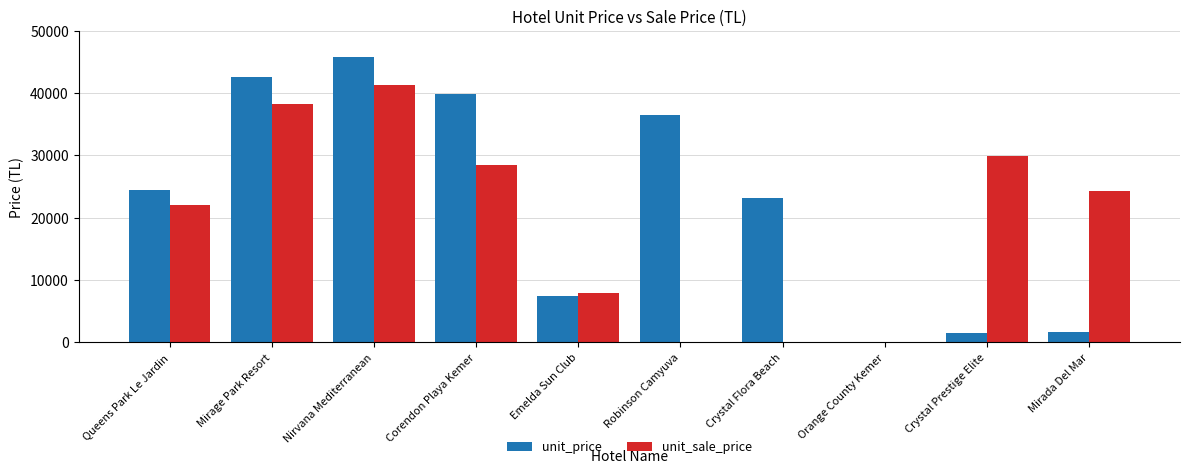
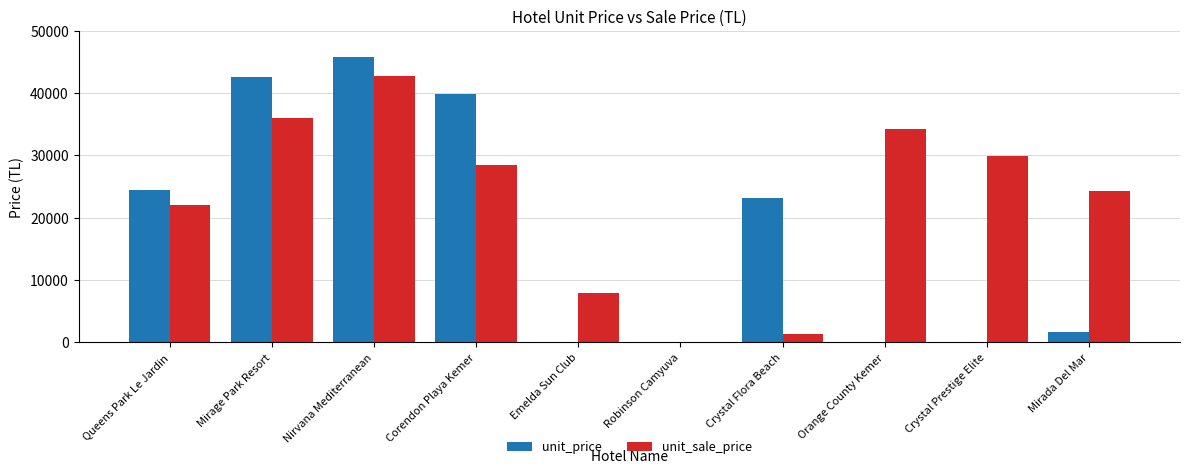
  {
    "unit_price": {
      "Queens Park Le Jardin": 25000,
      "Mirage Park Resort": 43000,
      "Nirvana Mediterranean": 46000,
      "Corendon Playa Kemer": 40000,
-     "Emelda Sun Club": 7000,
-     "Robinson Camyuva": 36000,
+     "Emelda Sun Club": 0,
+     "Robinson Camyuva": 0,
      "Crystal Flora Beach": 23000,
      "Orange County Kemer": 0,
-     "Crystal Prestige Elite": 1000,
+     "Crystal Prestige Elite": 0,
      "Mirada Del Mar": 2000
    },
    "unit_sale_price": {
      "Queens Park Le Jardin": 22000,
-     "Mirage Park Resort": 38000,
-     "Nirvana Mediterranean": 41000,
+     "Mirage Park Resort": 36000,
+     "Nirvana Mediterranean": 43000,
      "Corendon Playa Kemer": 28000,
      "Emelda Sun Club": 8000,
      "Robinson Camyuva": 0,
-     "Crystal Flora Beach": 0,
-     "Orange County Kemer": 0,
+     "Crystal Flora Beach": 1000,
+     "Orange County Kemer": 34000,
      "Crystal Prestige Elite": 30000,
      "Mirada Del Mar": 24000
    }
  }
